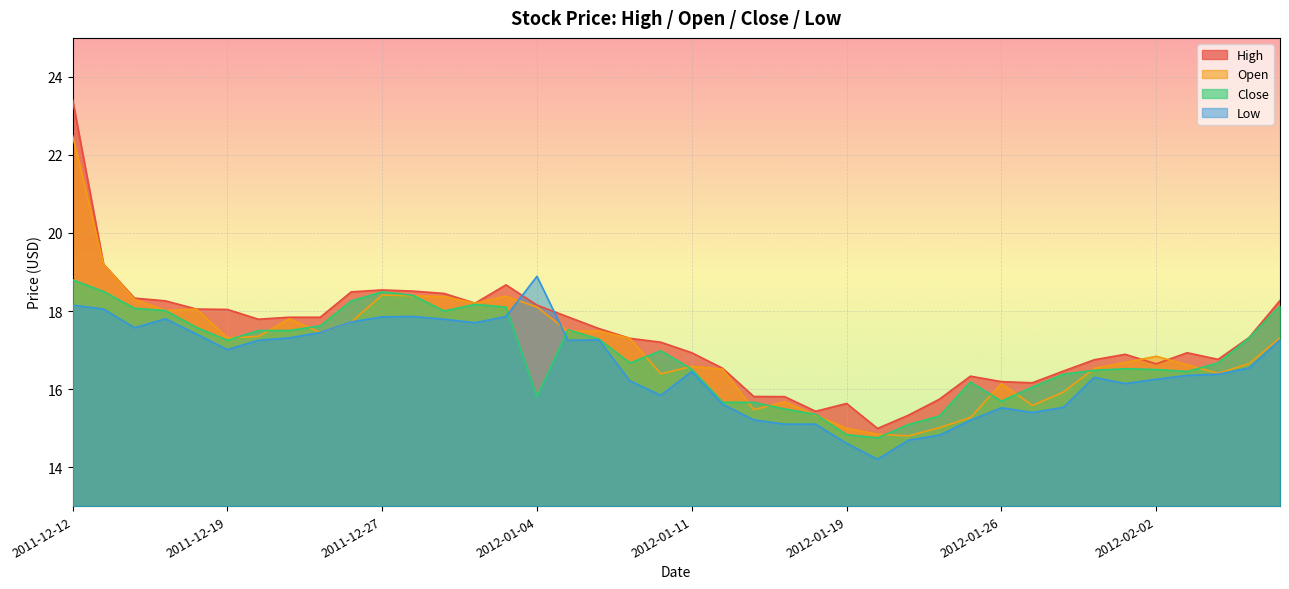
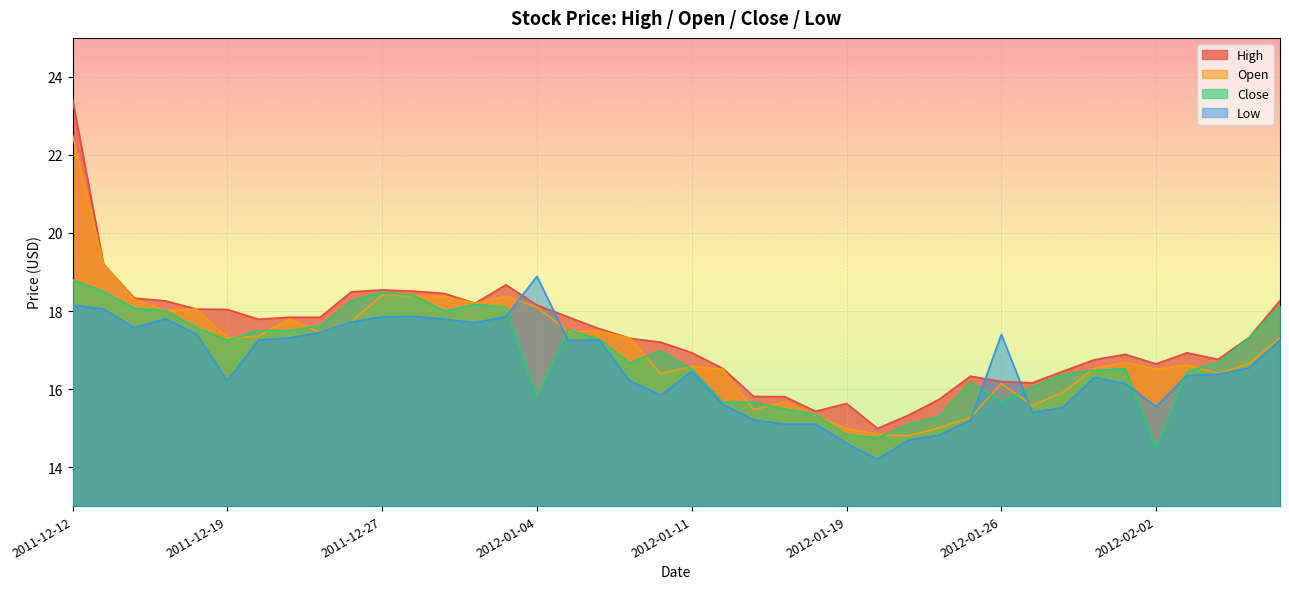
  {
    "High": {
      "2011-12-12": 23.4,
      "2011-12-19": 18.0,
      "2012-01-11": 16.9,
      "2012-01-19": 15.6,
      "2012-02-02": 16.6
    },
    "Open": {
      "2011-12-12": 22.5,
      "2011-12-27": 18.4,
      "2012-01-11": 16.6,
      "2012-01-19": 15.0,
-     "2012-02-02": 16.8
+     "2012-02-02": 16.5
    },
    "Close": {
      "2011-12-12": 18.8,
      "2012-01-04": 15.8,
      "2012-01-19": 14.8,
      "2012-01-26": 15.7,
-     "2012-02-02": 16.5
+     "2012-02-02": 14.5
    },
    "Low": {
      "2011-12-12": 18.2,
-     "2011-12-19": 17.0,
+     "2011-12-19": 16.2,
      "2011-12-27": 17.9,
      "2012-01-04": 18.9,
      "2012-01-19": 14.6,
-     "2012-01-26": 15.5,
-     "2012-02-02": 16.3
+     "2012-01-26": 17.4,
+     "2012-02-02": 15.6
    }
  }
